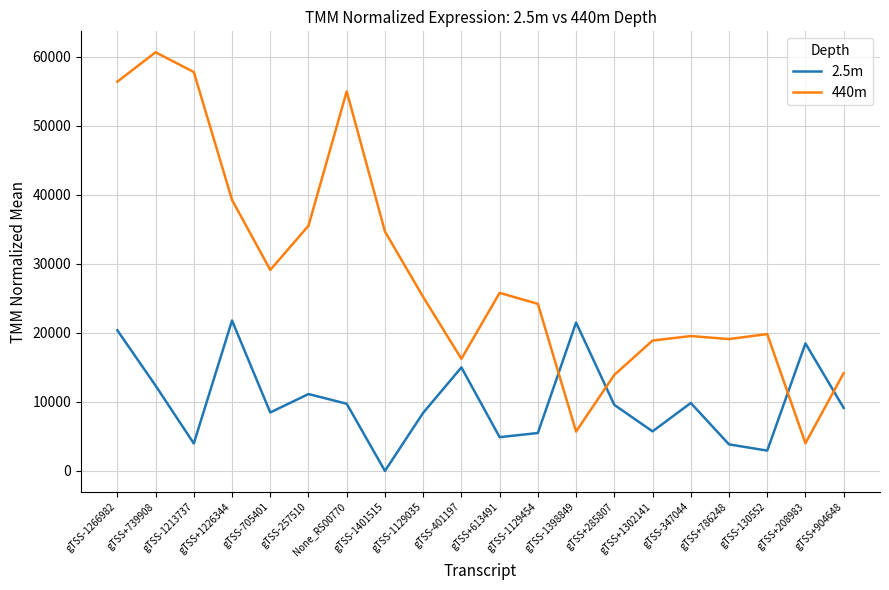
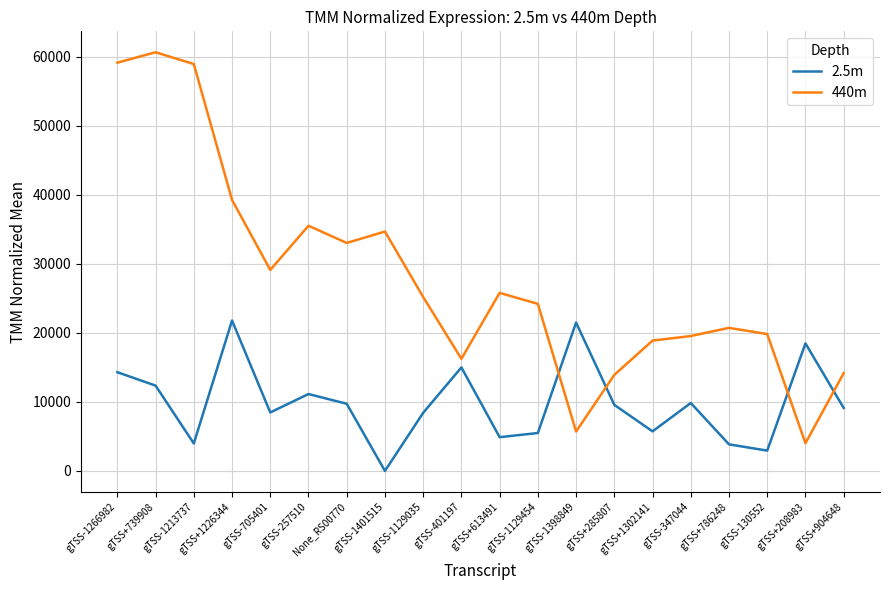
  {
    "2.5m": {
-     "gTSS-1266982": 20000,
+     "gTSS-1266982": 14000,
      "gTSS+739908": 12000,
      "gTSS-1213737": 4000,
      "gTSS+1226344": 22000,
      "gTSS-705401": 8000,
      "gTSS-257510": 11000,
      "None_RS00770": 10000,
      "gTSS-1401515": 0,
      "gTSS-1129035": 8000,
      "gTSS-401197": 15000,
      "gTSS+613491": 5000,
      "gTSS-1129454": 5000,
      "gTSS-1398849": 22000,
      "gTSS+285807": 10000,
      "gTSS+1302141": 6000,
      "gTSS-347044": 10000,
      "gTSS+786248": 4000,
      "gTSS-130552": 3000,
      "gTSS+208983": 18000,
      "gTSS+904648": 9000
    },
    "440m": {
-     "gTSS-1266982": 56000,
+     "gTSS-1266982": 59000,
      "gTSS+739908": 61000,
-     "gTSS-1213737": 58000,
+     "gTSS-1213737": 59000,
      "gTSS+1226344": 39000,
      "gTSS-705401": 29000,
      "gTSS-257510": 36000,
-     "None_RS00770": 55000,
+     "None_RS00770": 33000,
      "gTSS-1401515": 35000,
      "gTSS-1129035": 25000,
      "gTSS-401197": 16000,
      "gTSS+613491": 26000,
      "gTSS-1129454": 24000,
      "gTSS-1398849": 6000,
      "gTSS+285807": 14000,
      "gTSS+1302141": 19000,
      "gTSS-347044": 20000,
-     "gTSS+786248": 19000,
+     "gTSS+786248": 21000,
      "gTSS-130552": 20000,
      "gTSS+208983": 4000,
      "gTSS+904648": 14000
    }
  }
